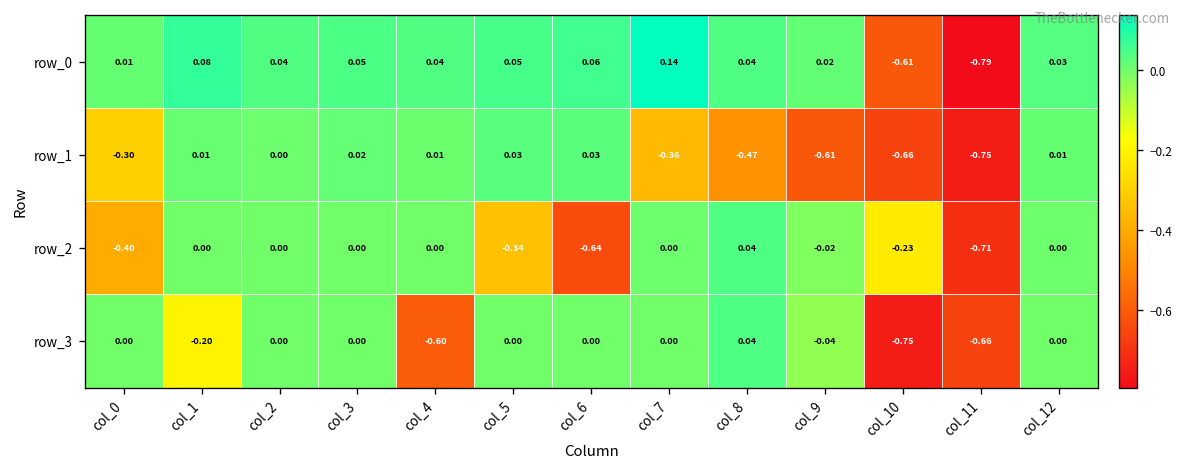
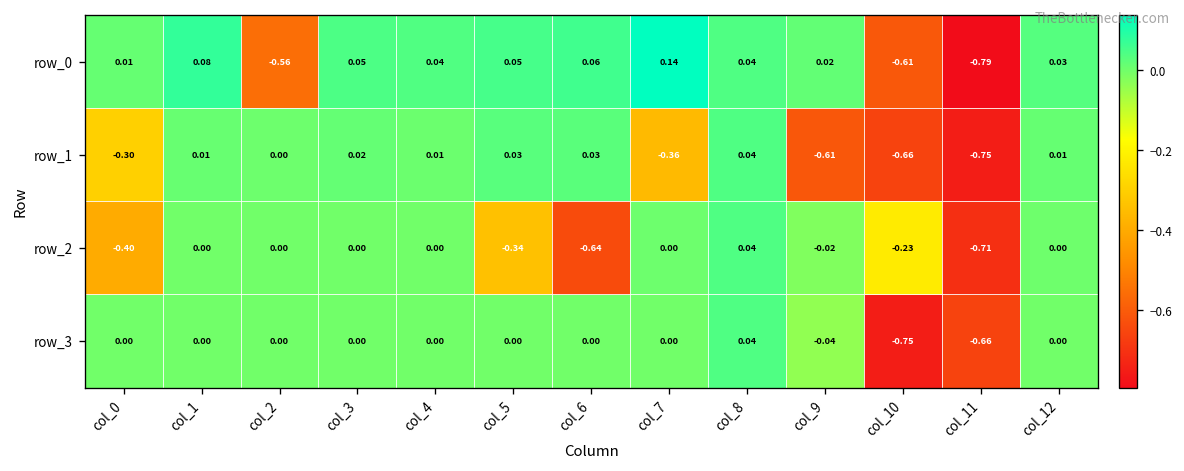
  {
    "row_0": {
      "col_0": 0.01,
      "col_1": 0.08,
-     "col_2": 0.04,
+     "col_2": -0.56,
      "col_3": 0.05,
      "col_4": 0.04,
      "col_5": 0.05,
      "col_6": 0.06,
      "col_7": 0.14,
      "col_8": 0.04,
      "col_9": 0.02,
      "col_10": -0.61,
      "col_11": -0.79,
      "col_12": 0.03
    },
    "row_1": {
      "col_0": -0.30,
      "col_1": 0.01,
      "col_2": 0.00,
      "col_3": 0.02,
      "col_4": 0.01,
      "col_5": 0.03,
      "col_6": 0.03,
      "col_7": -0.36,
-     "col_8": -0.47,
+     "col_8": 0.04,
      "col_9": -0.61,
      "col_10": -0.66,
      "col_11": -0.75,
      "col_12": 0.01
    },
    "row_2": {
      "col_0": -0.40,
      "col_1": 0.00,
      "col_2": 0.00,
      "col_3": 0.00,
      "col_4": 0.00,
      "col_5": -0.34,
      "col_6": -0.64,
      "col_7": 0.00,
      "col_8": 0.04,
      "col_9": -0.02,
      "col_10": -0.23,
      "col_11": -0.71,
      "col_12": 0.00
    },
    "row_3": {
      "col_0": 0.00,
-     "col_1": -0.20,
+     "col_1": 0.00,
      "col_2": 0.00,
      "col_3": 0.00,
-     "col_4": -0.60,
+     "col_4": 0.00,
      "col_5": 0.00,
      "col_6": 0.00,
      "col_7": 0.00,
      "col_8": 0.04,
      "col_9": -0.04,
      "col_10": -0.75,
      "col_11": -0.66,
      "col_12": 0.00
    }
  }
